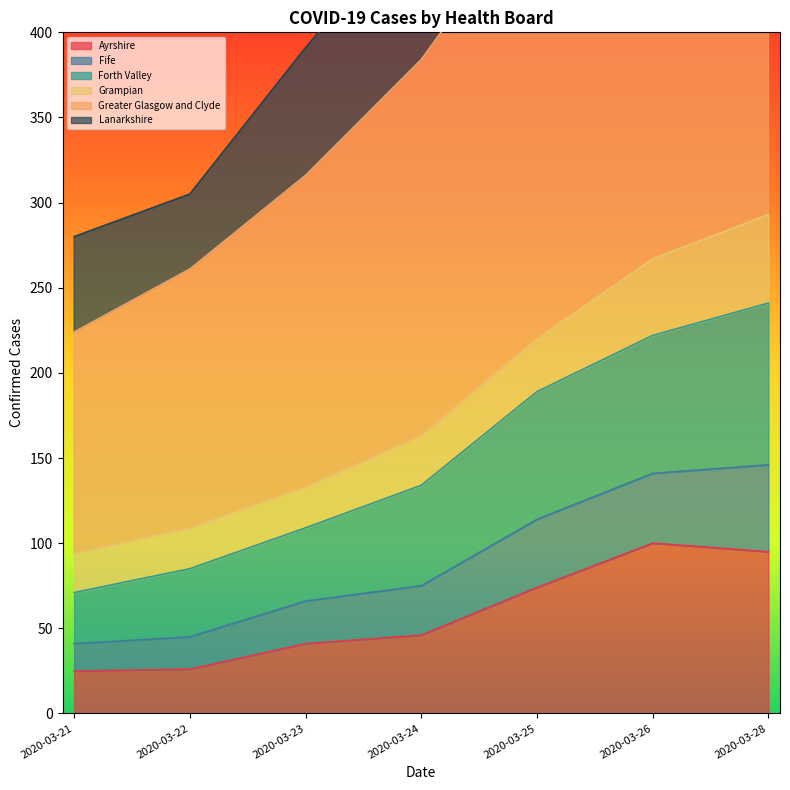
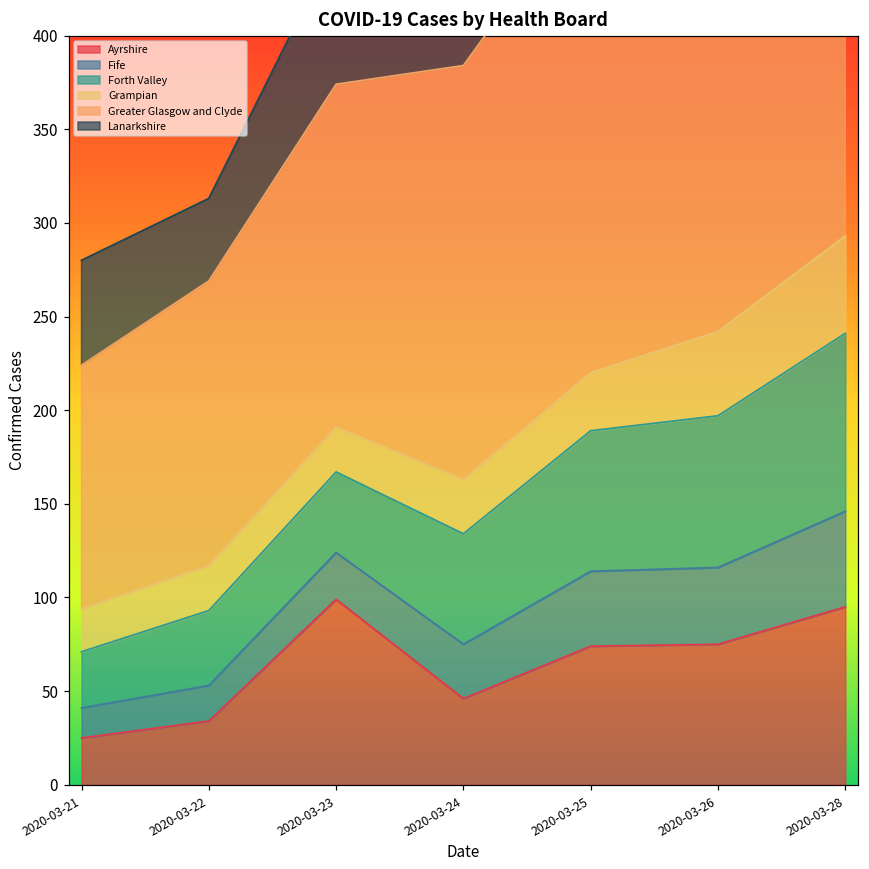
  {
    "Ayrshire": {
      "2020-03-21": 25,
-     "2020-03-22": 26,
-     "2020-03-23": 41,
+     "2020-03-22": 34,
+     "2020-03-23": 99,
      "2020-03-24": 46,
      "2020-03-25": 74,
-     "2020-03-26": 100,
+     "2020-03-26": 75,
      "2020-03-28": 95
    },
    "Lanarkshire": {
      "2020-03-21": 56,
      "2020-03-22": 44
    }
  }
